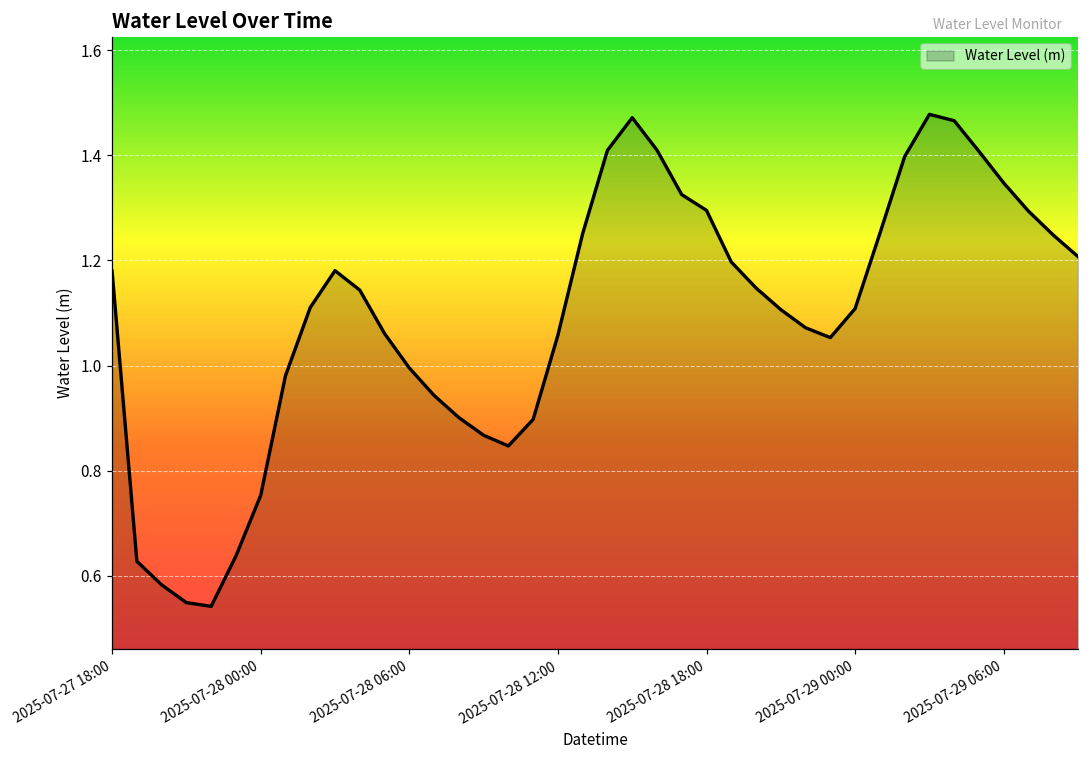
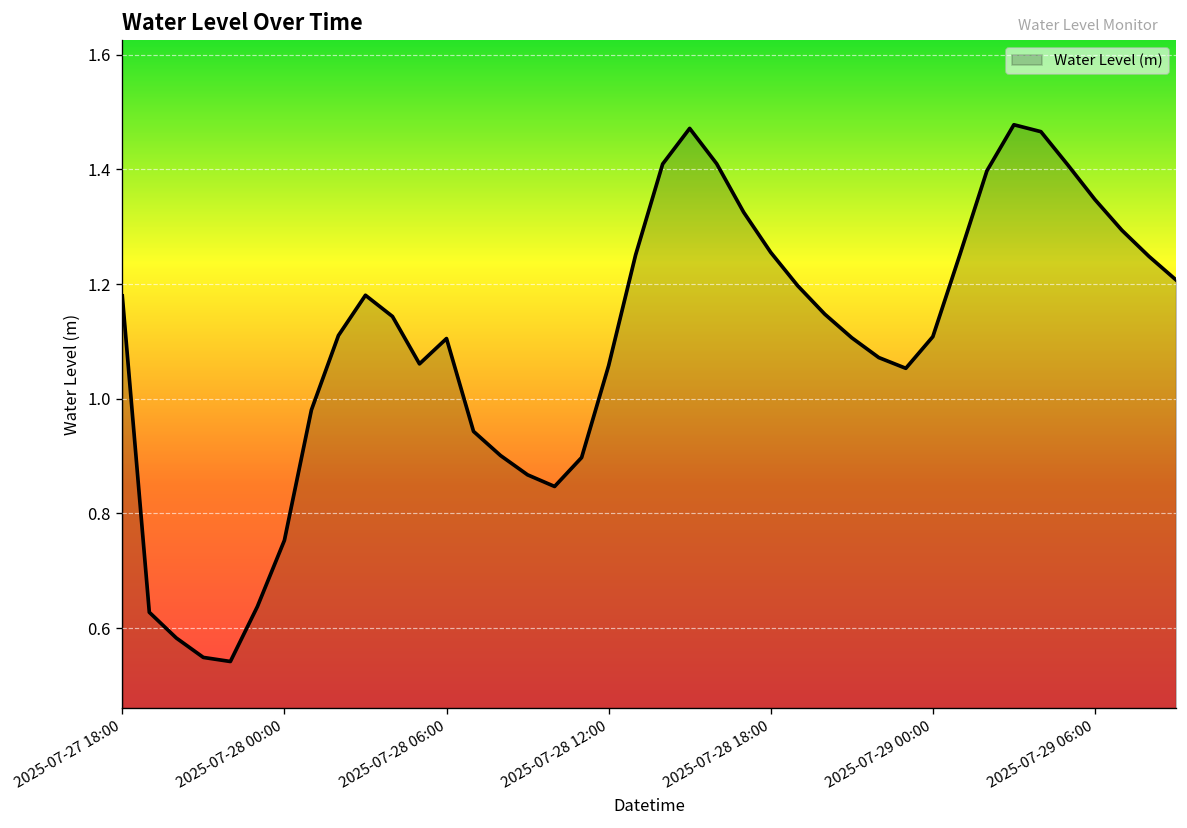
  {
    "2025-07-27 18:00": 1.18,
    "2025-07-28 00:00": 0.75,
-   "2025-07-28 06:00": 1.00,
+   "2025-07-28 06:00": 1.11,
    "2025-07-28 12:00": 1.06,
-   "2025-07-28 18:00": 1.30,
+   "2025-07-28 18:00": 1.26,
    "2025-07-29 00:00": 1.11,
    "2025-07-29 06:00": 1.35
  }
